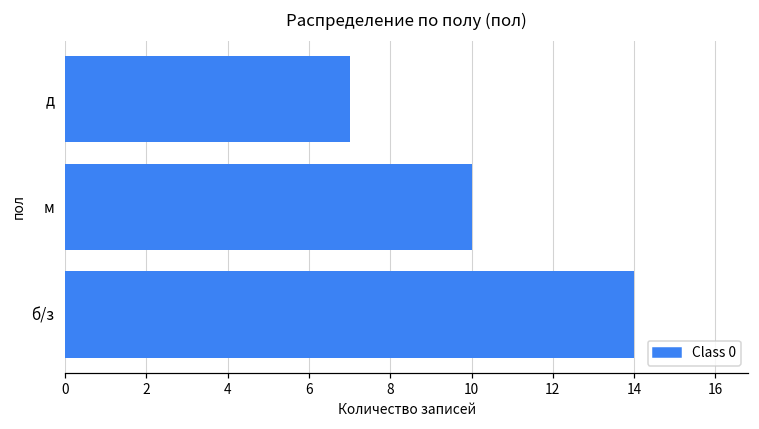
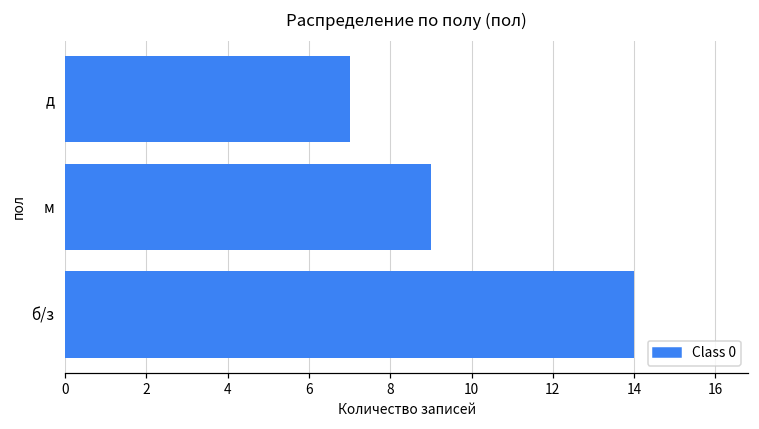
  {
    "д": 7,
-   "м": 10,
+   "м": 9,
    "б/з": 14
  }
